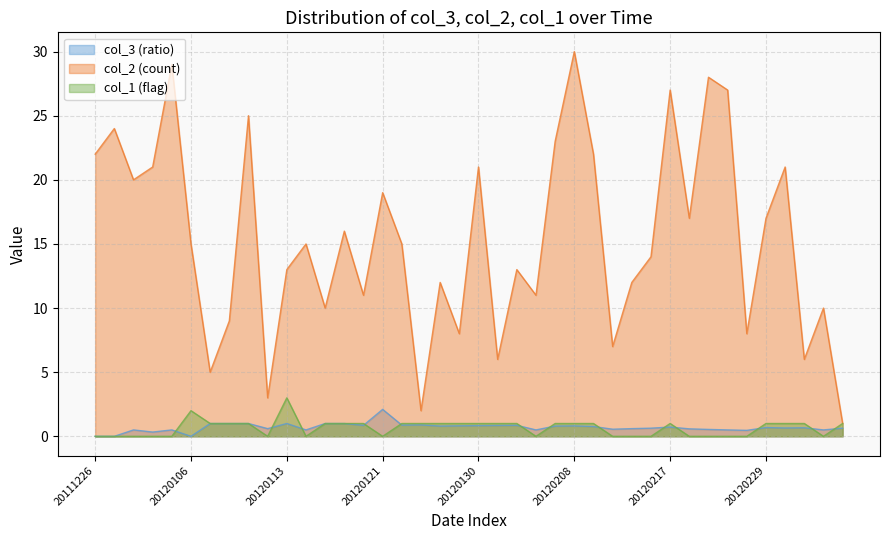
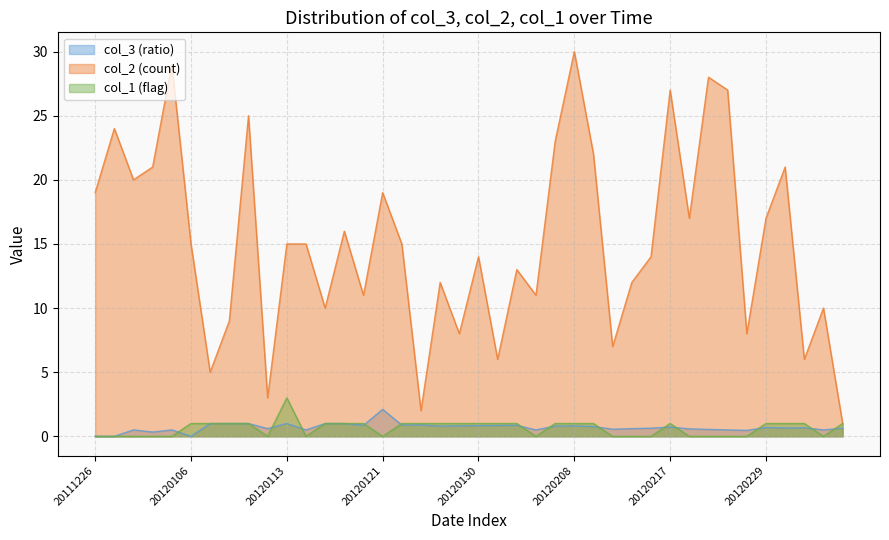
  {
    "col_3 (ratio)": {
      "20120106": 0,
      "20120113": 1,
      "20120121": 2,
      "20120217": 0.7,
      "20120229": 0.7
    },
    "col_2 (count)": {
-     "20111226": 22,
+     "20111226": 19,
      "20120106": 15,
-     "20120113": 13,
+     "20120113": 15,
      "20120121": 19,
-     "20120130": 21,
+     "20120130": 14,
      "20120208": 30,
      "20120217": 27,
      "20120229": 17
    },
    "col_1 (flag)": {
-     "20120106": 2,
+     "20120106": 1,
      "20120113": 3,
      "20120121": 0,
      "20120217": 1,
      "20120229": 1
    }
  }
